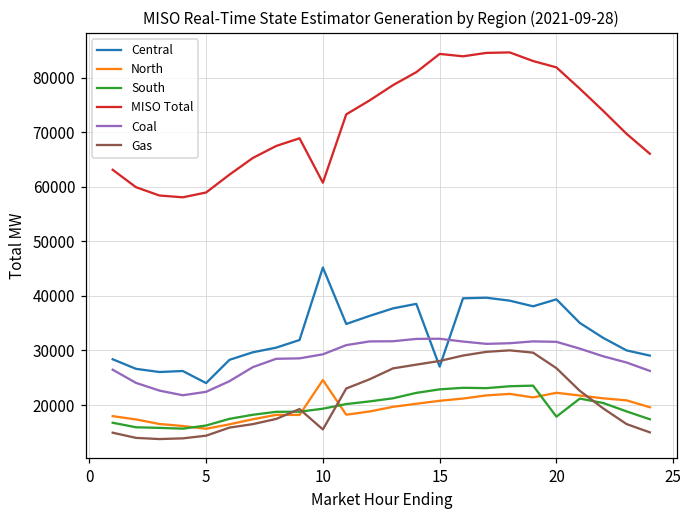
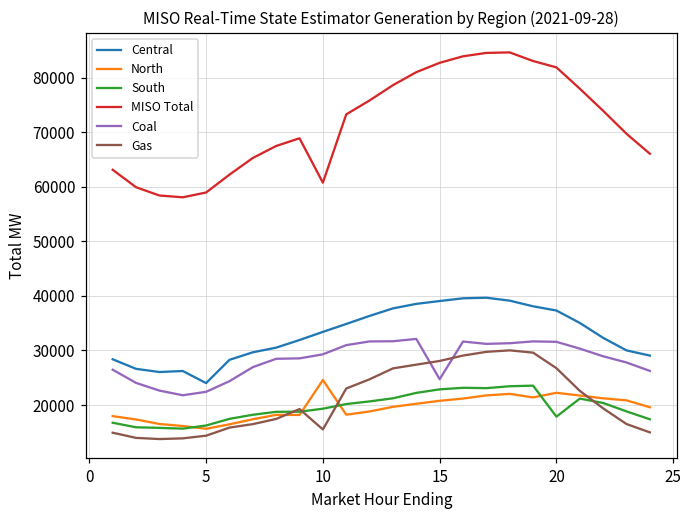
  {
    "Central": {
      "5": 24000,
-     "10": 45000,
-     "15": 27000,
-     "20": 39000
+     "10": 33000,
+     "15": 39000,
+     "20": 37000
    },
    "North": {
      "5": 16000,
      "10": 25000,
      "15": 21000,
      "20": 22000
    },
    "South": {
      "5": 16000,
      "10": 19000,
      "15": 23000,
      "20": 18000
    },
    "MISO Total": {
      "5": 59000,
      "10": 61000,
-     "15": 84000,
+     "15": 83000,
      "20": 82000
    },
    "Coal": {
      "5": 22000,
      "10": 29000,
-     "15": 32000,
+     "15": 25000,
      "20": 32000
    },
    "Gas": {
      "5": 14000,
      "10": 16000,
      "15": 28000,
      "20": 27000
    }
  }
